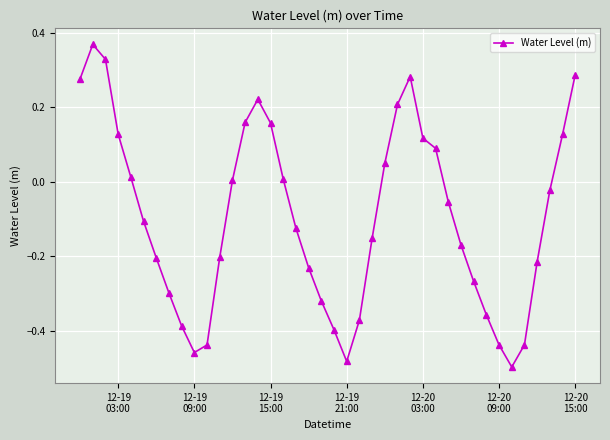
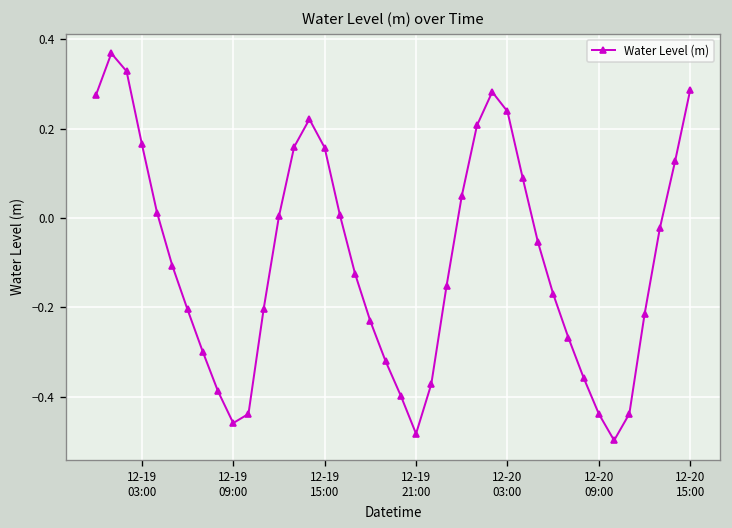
  {
-   "12-19 03:00": 0.13,
+   "12-19 03:00": 0.17,
    "12-19 09:00": -0.46,
    "12-19 15:00": 0.16,
    "12-19 21:00": -0.48,
-   "12-20 03:00": 0.12,
+   "12-20 03:00": 0.24,
    "12-20 09:00": -0.44,
    "12-20 15:00": 0.29
  }
